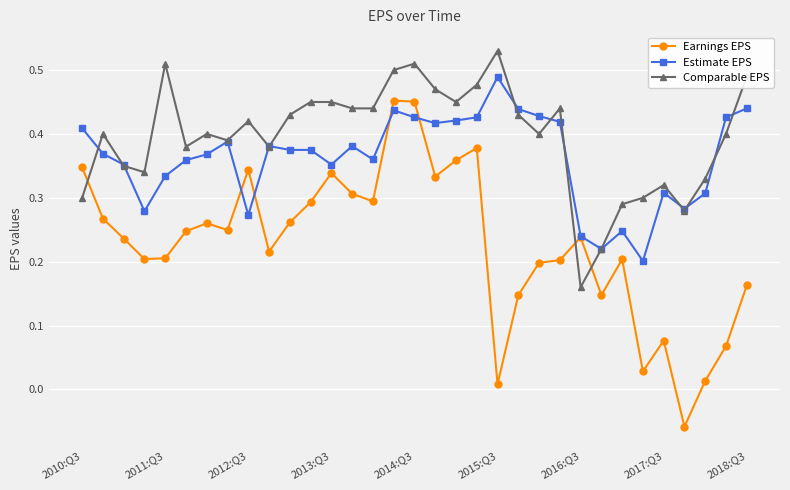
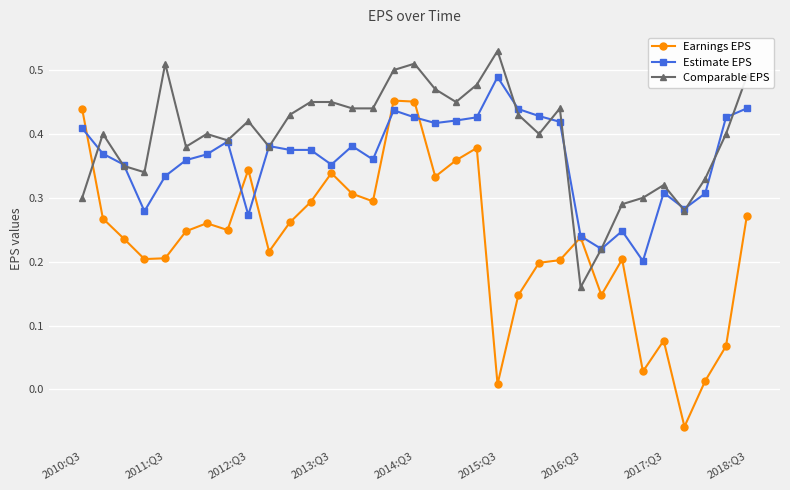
  {
    "Earnings EPS": {
-     "2010:Q3": 0.35,
+     "2010:Q3": 0.44,
      "2011:Q3": 0.21,
      "2012:Q3": 0.34,
      "2013:Q3": 0.34,
      "2014:Q3": 0.45,
      "2015:Q3": 0.01,
      "2017:Q3": 0.08,
-     "2018:Q3": 0.16
+     "2018:Q3": 0.27
    },
    "Estimate EPS": {
      "2010:Q3": 0.41,
      "2011:Q3": 0.33,
      "2012:Q3": 0.27,
      "2013:Q3": 0.35,
      "2014:Q3": 0.43,
      "2015:Q3": 0.49,
      "2017:Q3": 0.31,
      "2018:Q3": 0.44
    },
    "Comparable EPS": {
      "2010:Q3": 0.30,
      "2011:Q3": 0.51,
      "2012:Q3": 0.42,
      "2013:Q3": 0.45,
      "2014:Q3": 0.51,
      "2015:Q3": 0.53,
      "2016:Q3": 0.16,
      "2017:Q3": 0.32
    }
  }
